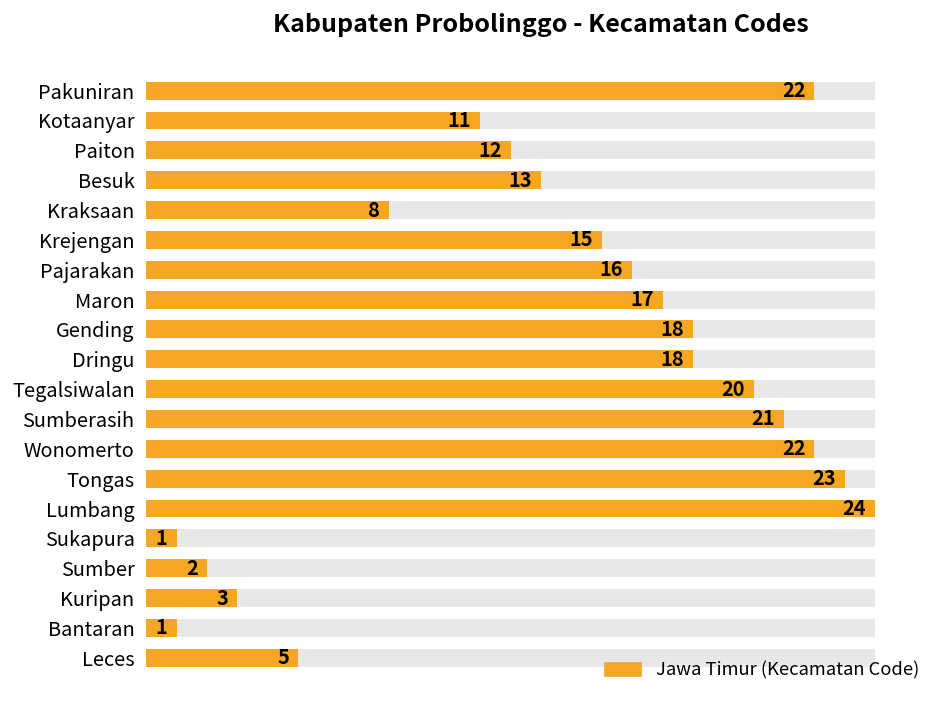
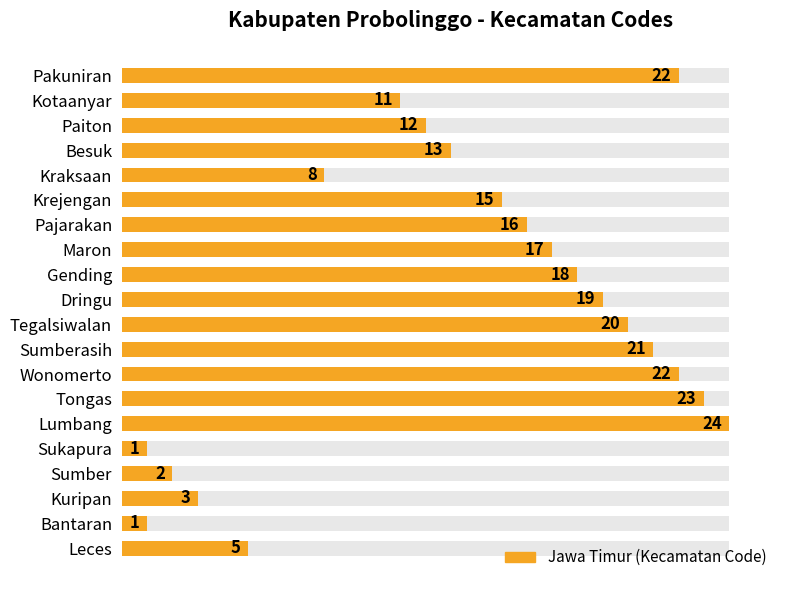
  {
    "Jawa Timur (Kecamatan Code)": {
-     "Dringu": 18,
+     "Dringu": 19,
      "Lumbang": 24
    }
  }
